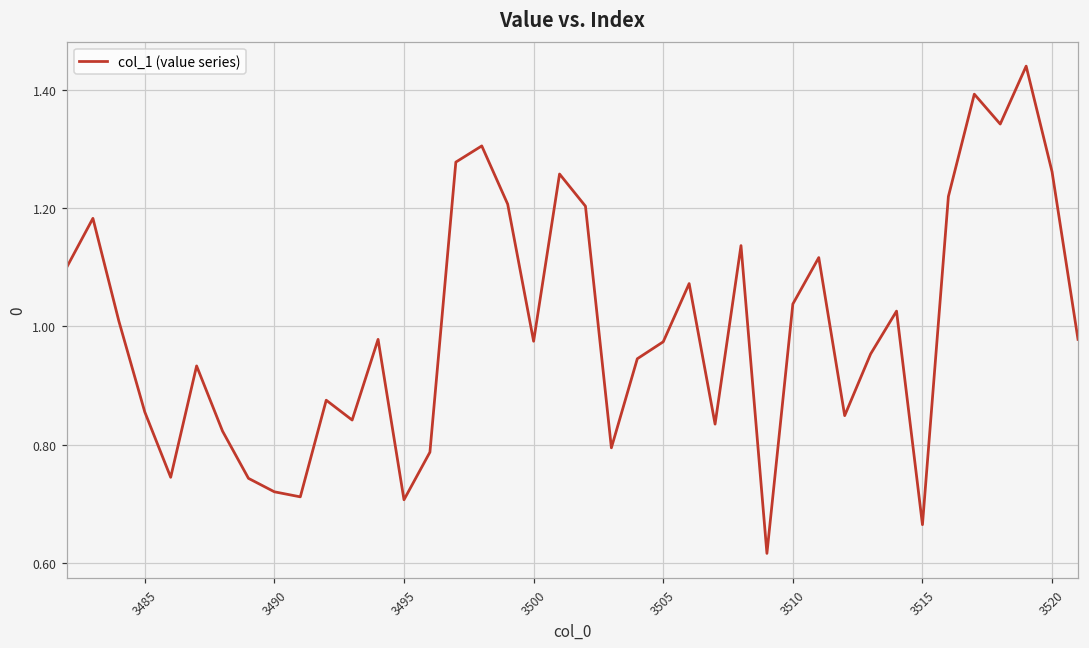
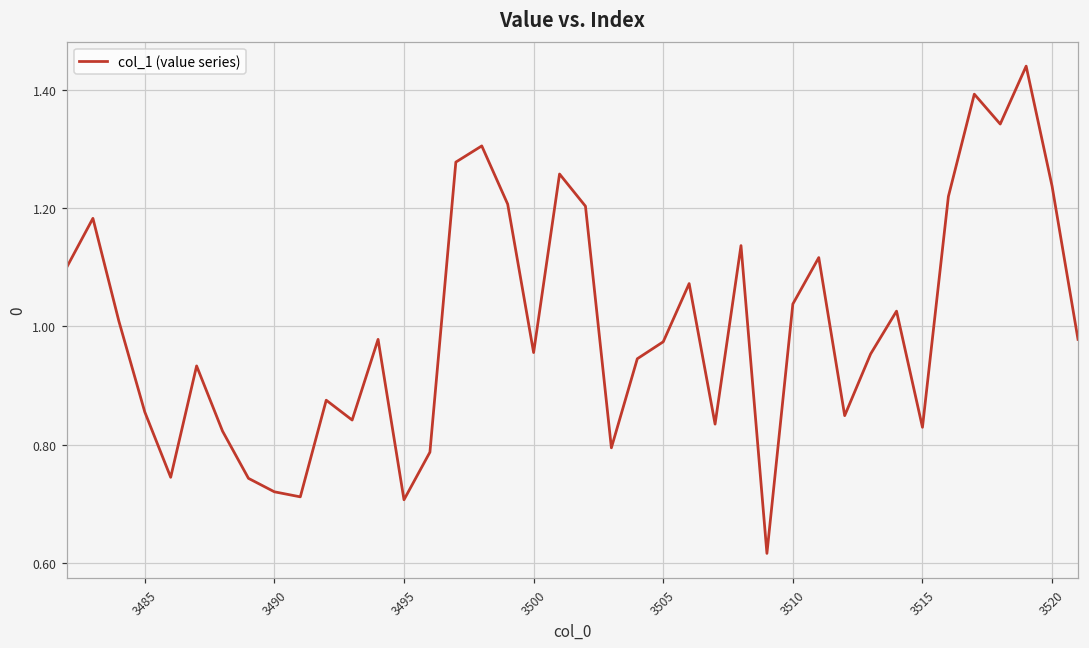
  {
    "3485": 0.86,
    "3490": 0.72,
    "3495": 0.71,
-   "3500": 0.97,
+   "3500": 0.96,
    "3505": 0.97,
    "3510": 1.04,
-   "3515": 0.66,
-   "3520": 1.26
+   "3515": 0.83,
+   "3520": 1.24
  }
